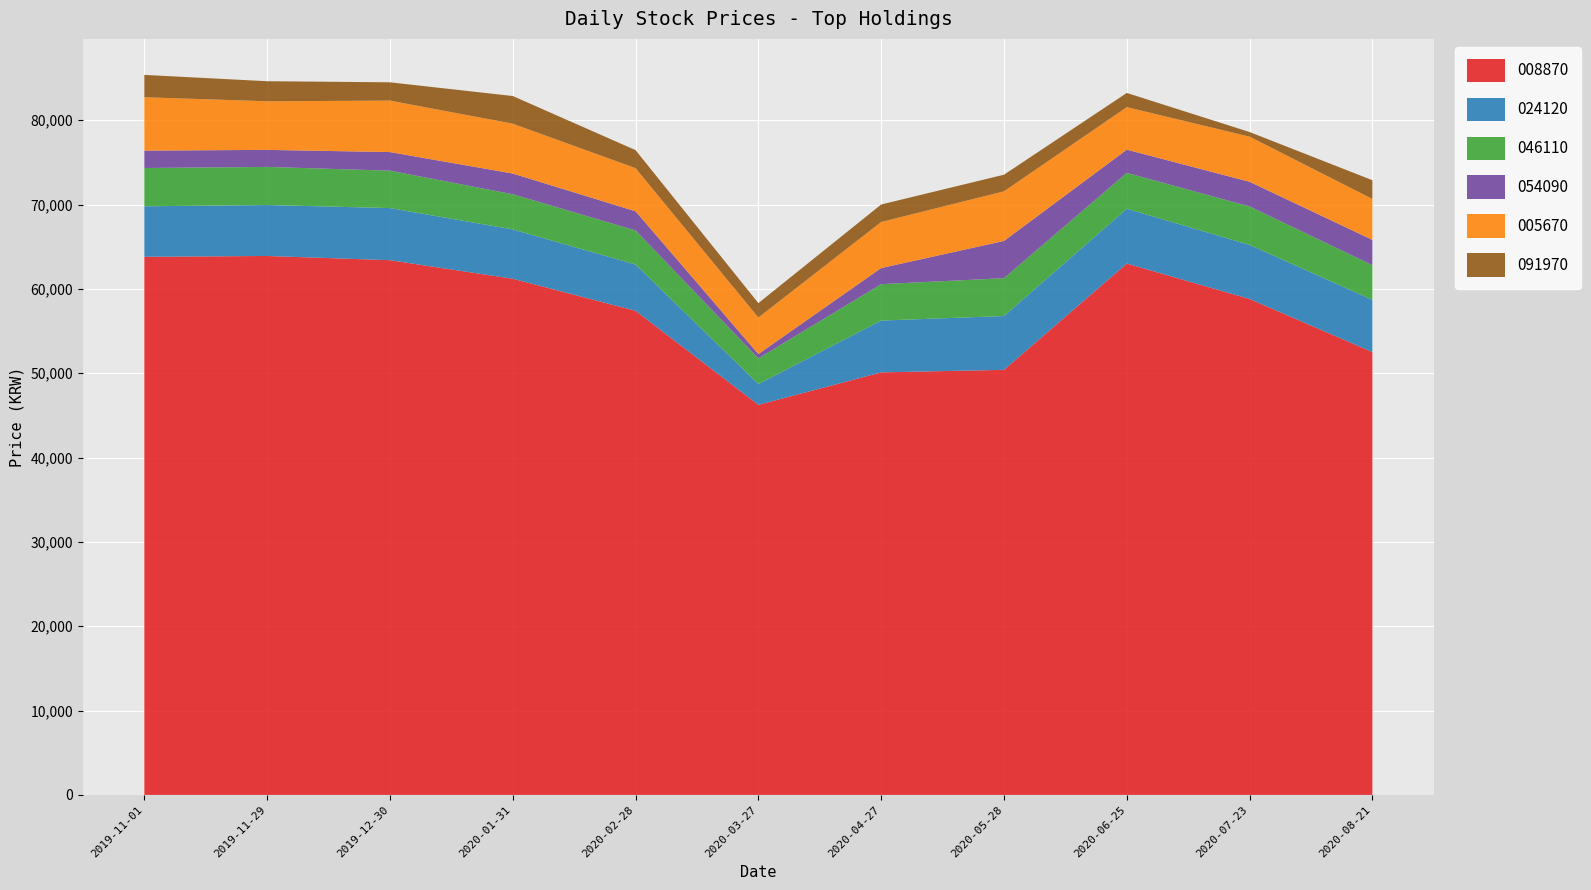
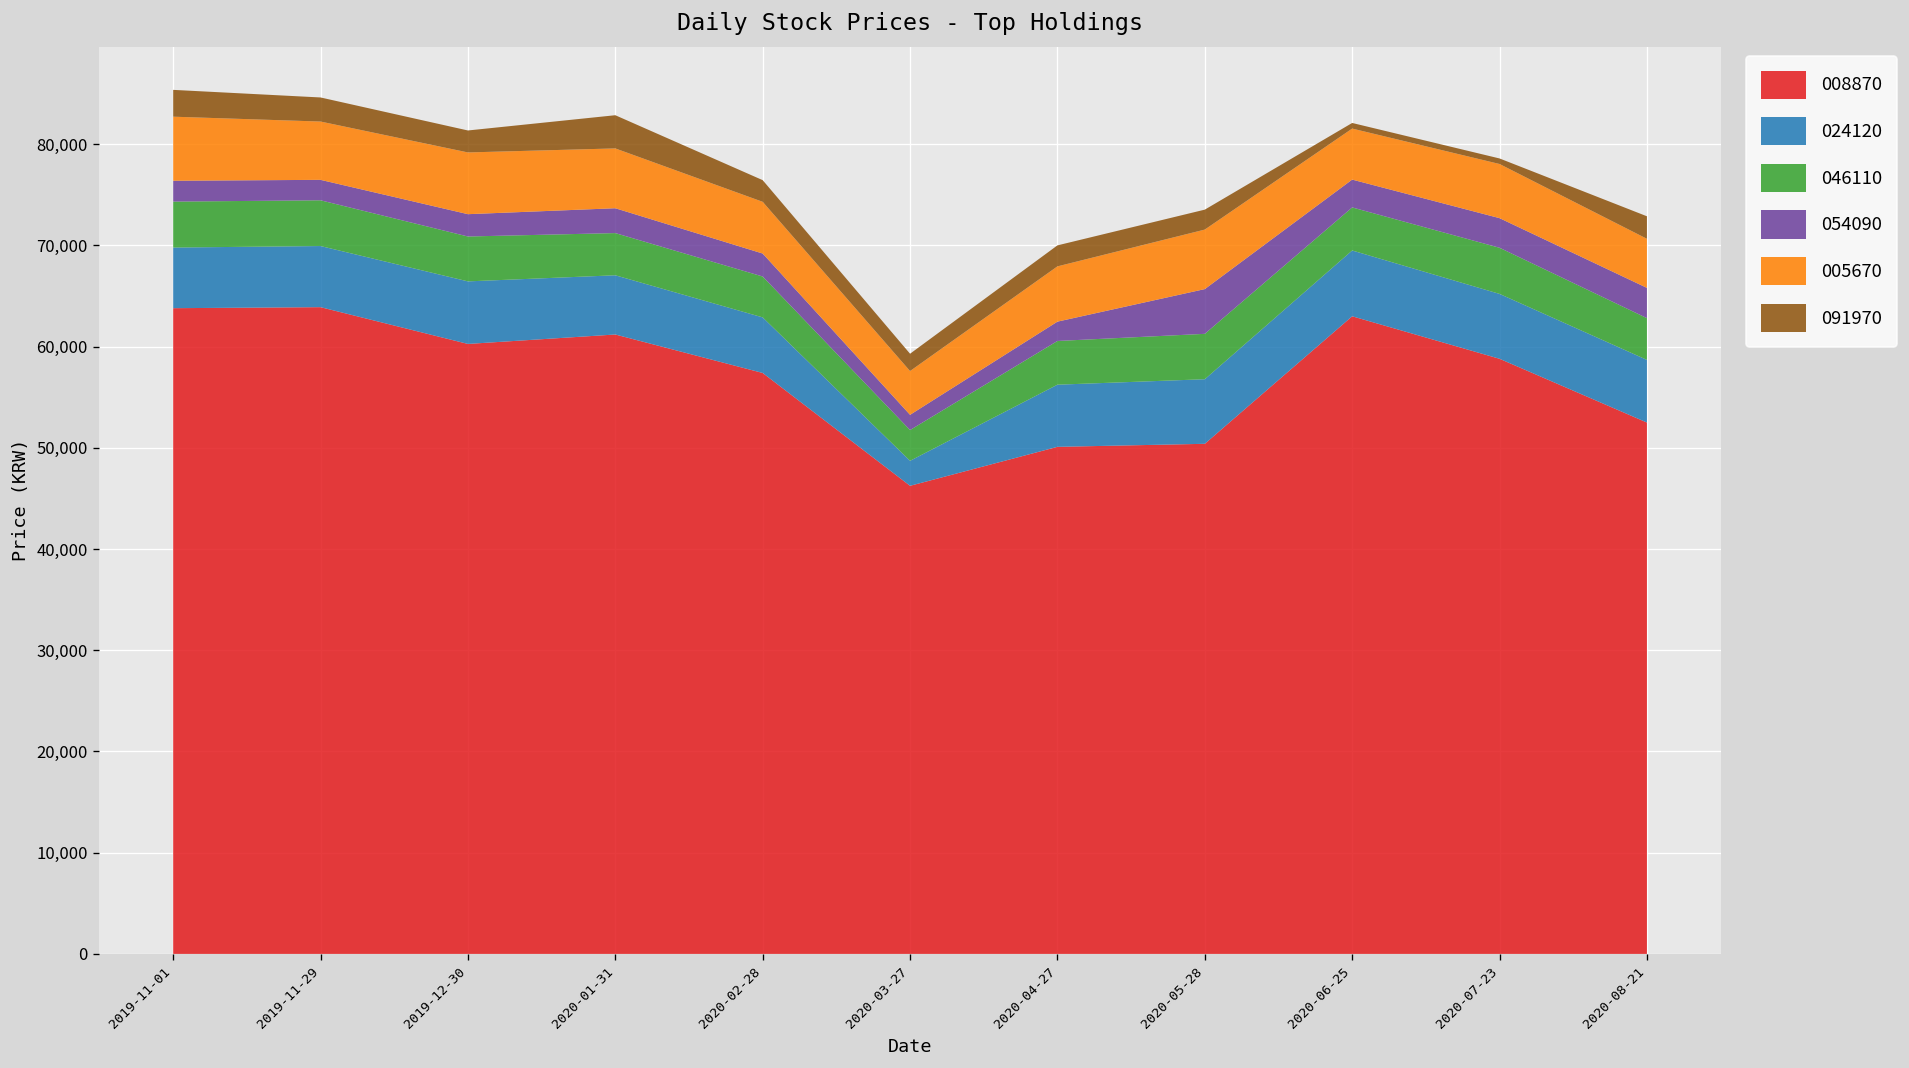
  {
    "008870": {
      "2019-11-01": "64,000",
      "2019-11-29": "64,000",
-     "2019-12-30": "63,000",
+     "2019-12-30": "60,000",
      "2020-01-31": "61,000",
      "2020-02-28": "57,000",
      "2020-03-27": "46,000",
      "2020-04-27": "50,000",
      "2020-05-28": "50,000",
      "2020-06-25": "63,000",
      "2020-07-23": "59,000",
      "2020-08-21": "53,000"
    },
    "024120": {
      "2019-11-01": "6,000",
      "2019-11-29": "6,000",
      "2019-12-30": "6,000",
      "2020-01-31": "6,000",
      "2020-02-28": "5,000",
      "2020-03-27": "2,000",
      "2020-04-27": "6,000",
      "2020-05-28": "6,000",
      "2020-06-25": "7,000",
      "2020-07-23": "6,000",
      "2020-08-21": "6,000"
    },
    "046110": {
      "2019-11-01": "5,000",
      "2019-11-29": "5,000",
      "2019-12-30": "4,000",
      "2020-01-31": "4,000",
      "2020-02-28": "4,000",
      "2020-03-27": "3,000",
      "2020-04-27": "4,000",
      "2020-05-28": "4,000",
      "2020-06-25": "4,000",
      "2020-07-23": "5,000",
      "2020-08-21": "4,000"
    },
    "054090": {
      "2019-11-01": "2,000",
      "2019-11-29": "2,000",
      "2019-12-30": "2,000",
      "2020-01-31": "2,000",
      "2020-02-28": "2,000",
-     "2020-03-27": "1,000",
+     "2020-03-27": "2,000",
      "2020-04-27": "2,000",
      "2020-05-28": "4,000",
      "2020-06-25": "3,000",
      "2020-07-23": "3,000",
      "2020-08-21": "3,000"
    },
    "005670": {
      "2019-11-01": "6,000",
      "2019-11-29": "6,000",
      "2019-12-30": "6,000",
      "2020-01-31": "6,000",
      "2020-02-28": "5,000",
      "2020-03-27": "4,000",
      "2020-04-27": "5,000",
      "2020-05-28": "6,000",
      "2020-06-25": "5,000",
      "2020-07-23": "5,000",
      "2020-08-21": "5,000"
    },
    "091970": {
      "2019-11-01": "3,000",
      "2019-11-29": "2,000",
      "2019-12-30": "2,000",
      "2020-01-31": "3,000",
      "2020-02-28": "2,000",
      "2020-03-27": "2,000",
      "2020-04-27": "2,000",
      "2020-05-28": "2,000",
-     "2020-06-25": "2,000",
+     "2020-06-25": "1,000",
      "2020-07-23": "1,000",
      "2020-08-21": "2,000"
    }
  }
